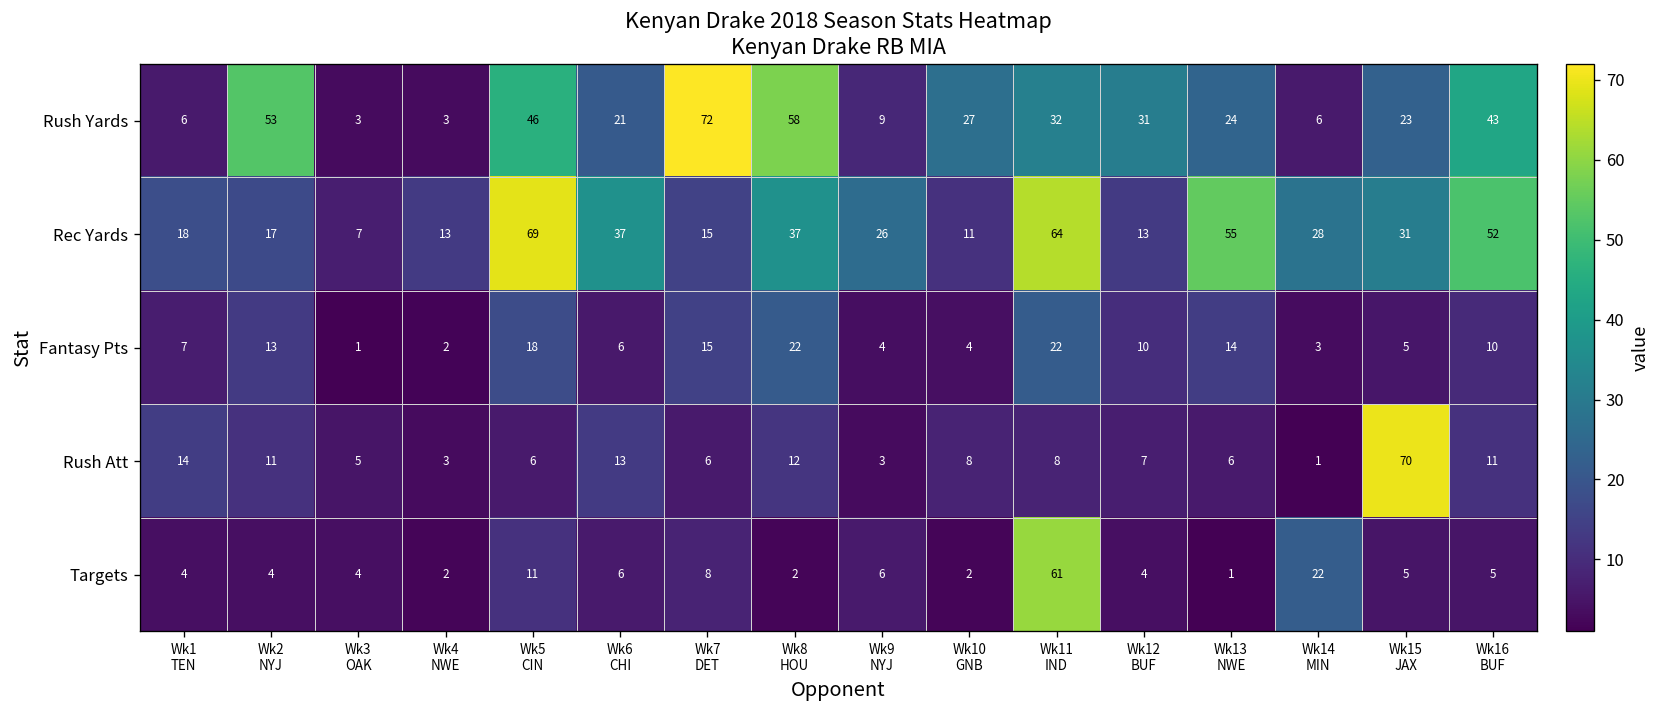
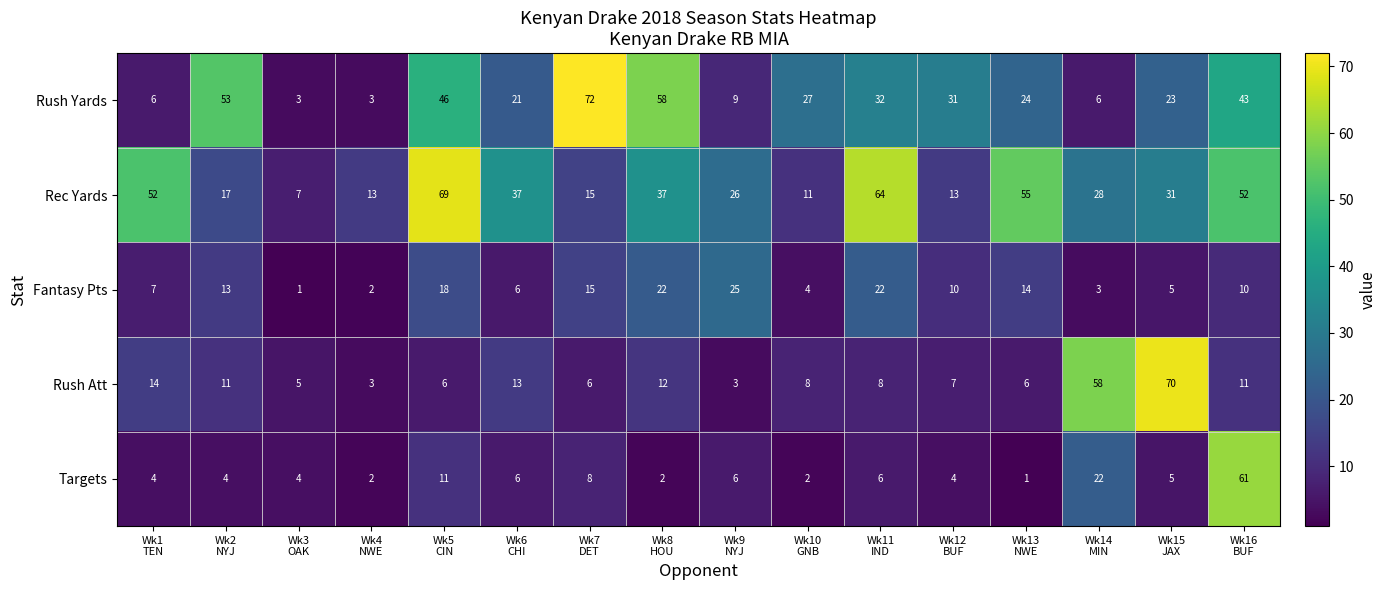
  {
    "Rush Yards": {
      "Wk1 TEN": 6,
      "Wk2 NYJ": 53,
      "Wk3 OAK": 3,
      "Wk4 NWE": 3,
      "Wk5 CIN": 46,
      "Wk6 CHI": 21,
      "Wk7 DET": 72,
      "Wk8 HOU": 58,
      "Wk9 NYJ": 9,
      "Wk10 GNB": 27,
      "Wk11 IND": 32,
      "Wk12 BUF": 31,
      "Wk13 NWE": 24,
      "Wk14 MIN": 6,
      "Wk15 JAX": 23,
      "Wk16 BUF": 43
    },
    "Rec Yards": {
-     "Wk1 TEN": 18,
+     "Wk1 TEN": 52,
      "Wk2 NYJ": 17,
      "Wk3 OAK": 7,
      "Wk4 NWE": 13,
      "Wk5 CIN": 69,
      "Wk6 CHI": 37,
      "Wk7 DET": 15,
      "Wk8 HOU": 37,
      "Wk9 NYJ": 26,
      "Wk10 GNB": 11,
      "Wk11 IND": 64,
      "Wk12 BUF": 13,
      "Wk13 NWE": 55,
      "Wk14 MIN": 28,
      "Wk15 JAX": 31,
      "Wk16 BUF": 52
    },
    "Fantasy Pts": {
      "Wk1 TEN": 7,
      "Wk2 NYJ": 13,
      "Wk3 OAK": 1,
      "Wk4 NWE": 2,
      "Wk5 CIN": 18,
      "Wk6 CHI": 6,
      "Wk7 DET": 15,
      "Wk8 HOU": 22,
-     "Wk9 NYJ": 4,
+     "Wk9 NYJ": 25,
      "Wk10 GNB": 4,
      "Wk11 IND": 22,
      "Wk12 BUF": 10,
      "Wk13 NWE": 14,
      "Wk14 MIN": 3,
      "Wk15 JAX": 5,
      "Wk16 BUF": 10
    },
    "Rush Att": {
      "Wk1 TEN": 14,
      "Wk2 NYJ": 11,
      "Wk3 OAK": 5,
      "Wk4 NWE": 3,
      "Wk5 CIN": 6,
      "Wk6 CHI": 13,
      "Wk7 DET": 6,
      "Wk8 HOU": 12,
      "Wk9 NYJ": 3,
      "Wk10 GNB": 8,
      "Wk11 IND": 8,
      "Wk12 BUF": 7,
      "Wk13 NWE": 6,
-     "Wk14 MIN": 1,
+     "Wk14 MIN": 58,
      "Wk15 JAX": 70,
      "Wk16 BUF": 11
    },
    "Targets": {
      "Wk1 TEN": 4,
      "Wk2 NYJ": 4,
      "Wk3 OAK": 4,
      "Wk4 NWE": 2,
      "Wk5 CIN": 11,
      "Wk6 CHI": 6,
      "Wk7 DET": 8,
      "Wk8 HOU": 2,
      "Wk9 NYJ": 6,
      "Wk10 GNB": 2,
-     "Wk11 IND": 61,
+     "Wk11 IND": 6,
      "Wk12 BUF": 4,
      "Wk13 NWE": 1,
      "Wk14 MIN": 22,
      "Wk15 JAX": 5,
-     "Wk16 BUF": 5
+     "Wk16 BUF": 61
    }
  }
